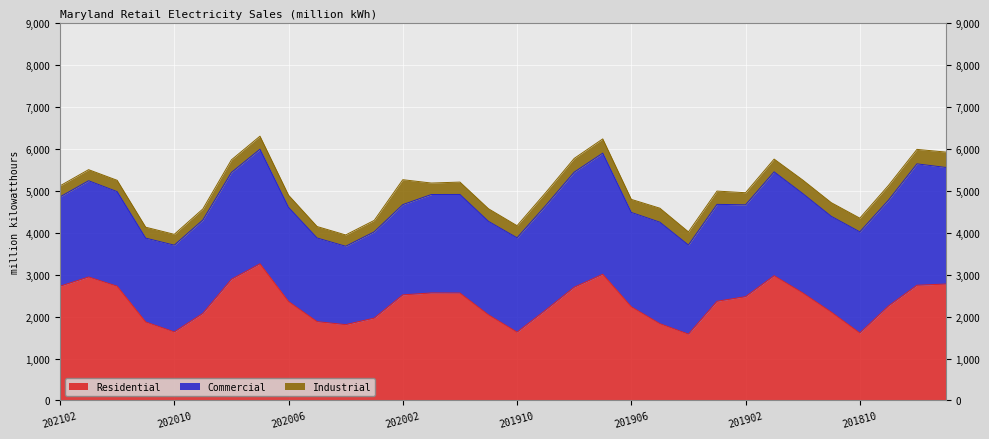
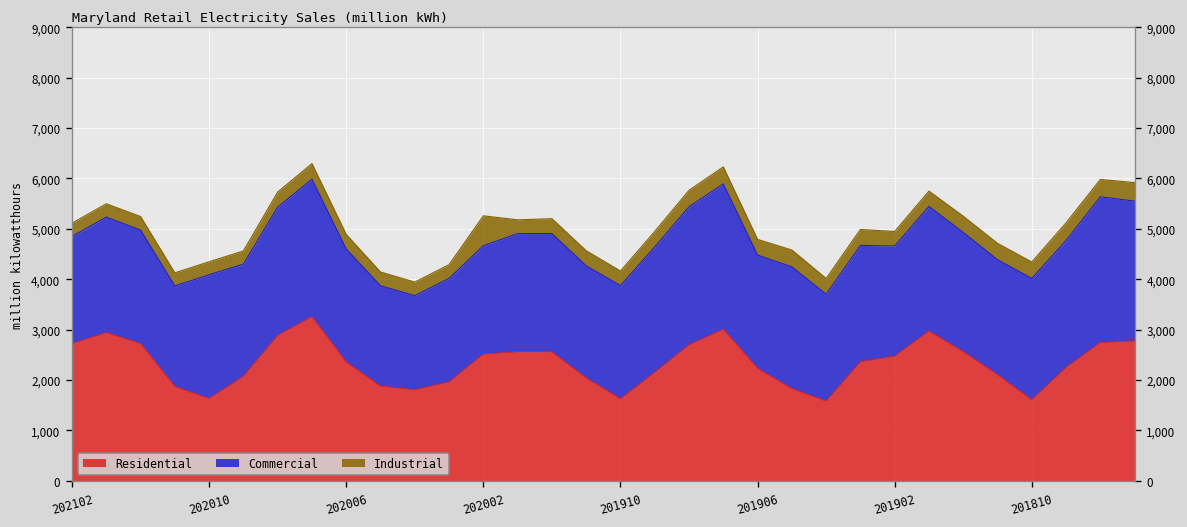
  {
    "Residential": {
      "202102": "2,700",
      "202010": "1,600",
      "202006": "2,400",
      "202002": "2,500",
      "201910": "1,600",
      "201906": "2,200",
      "201902": "2,500",
      "201810": "1,600"
    },
    "Commercial": {
      "202102": "2,100",
-     "202010": "2,100",
+     "202010": "2,500",
      "202006": "2,200",
      "202002": "2,100",
      "201910": "2,200",
      "201906": "2,200",
      "201902": "2,200",
      "201810": "2,400"
    },
    "Industrial": {
      "202102": "300",
      "202010": "300",
      "202006": "300",
      "202002": "600",
      "201910": "300",
      "201906": "300",
      "201902": "300",
      "201810": "300"
    }
  }
